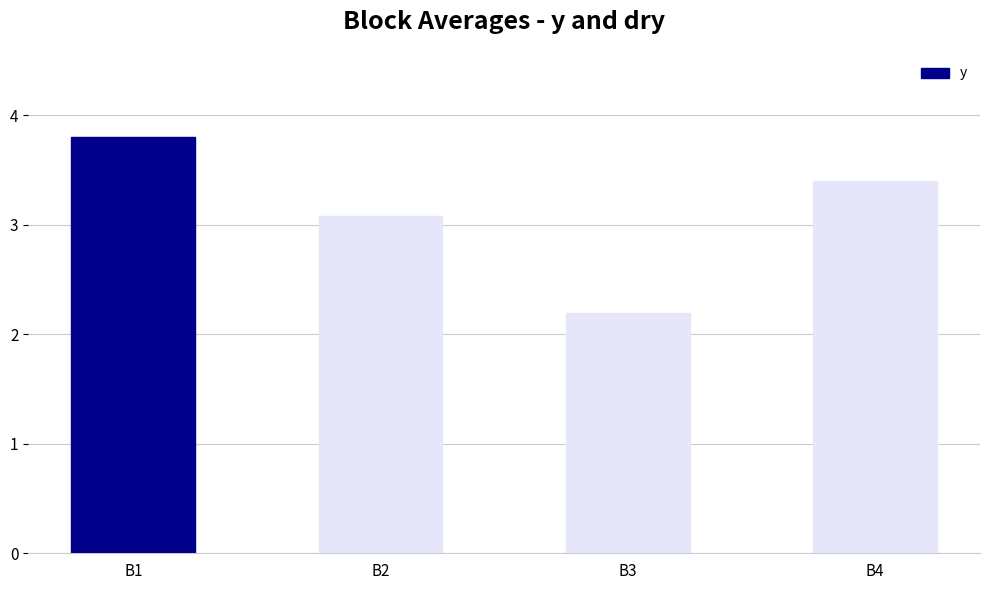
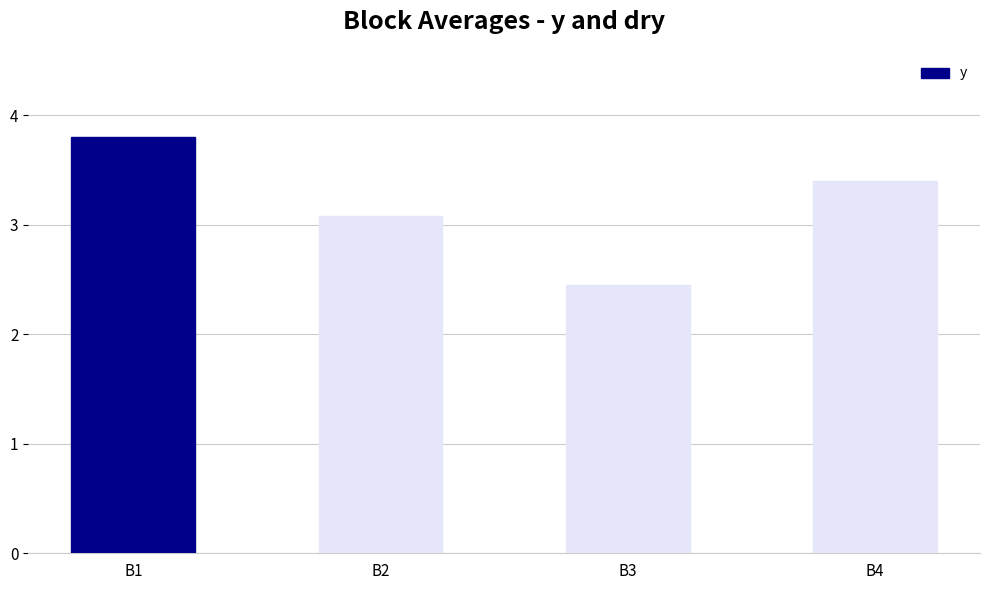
  {
    "B1": 3.80,
    "B2": 3.08,
-   "B3": 2.19,
+   "B3": 2.45,
    "B4": 3.40
  }
